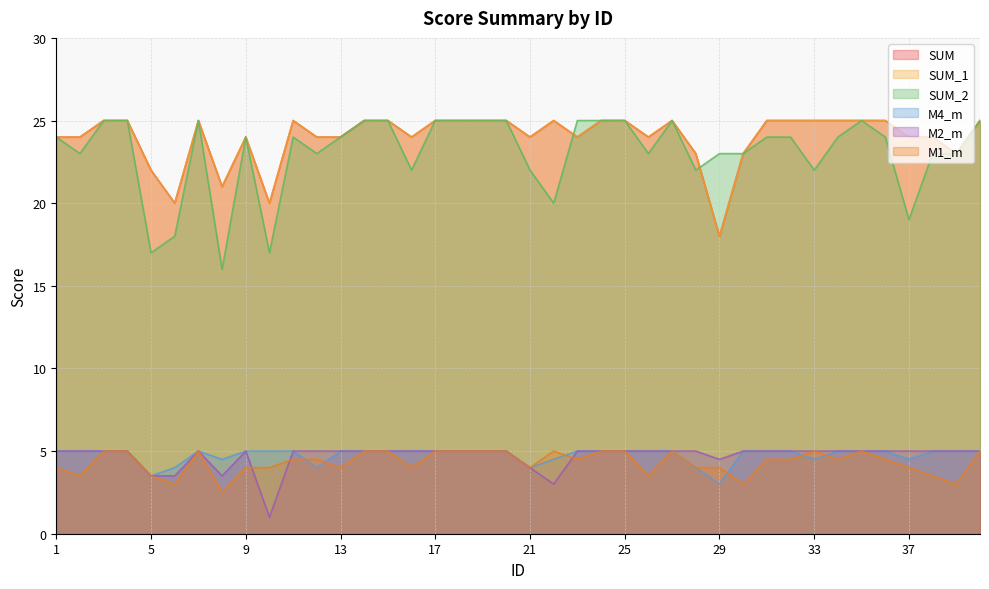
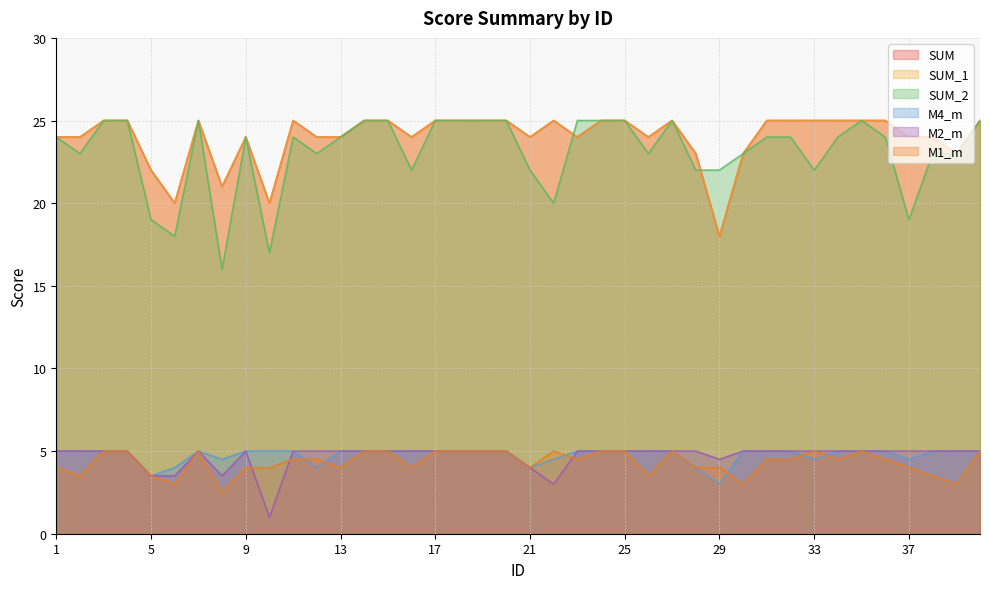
  {
    "SUM_2": {
-     "5": 17,
+     "5": 19,
      "21": 22,
-     "29": 23,
+     "29": 22,
      "33": 22,
      "37": 19
    }
  }
